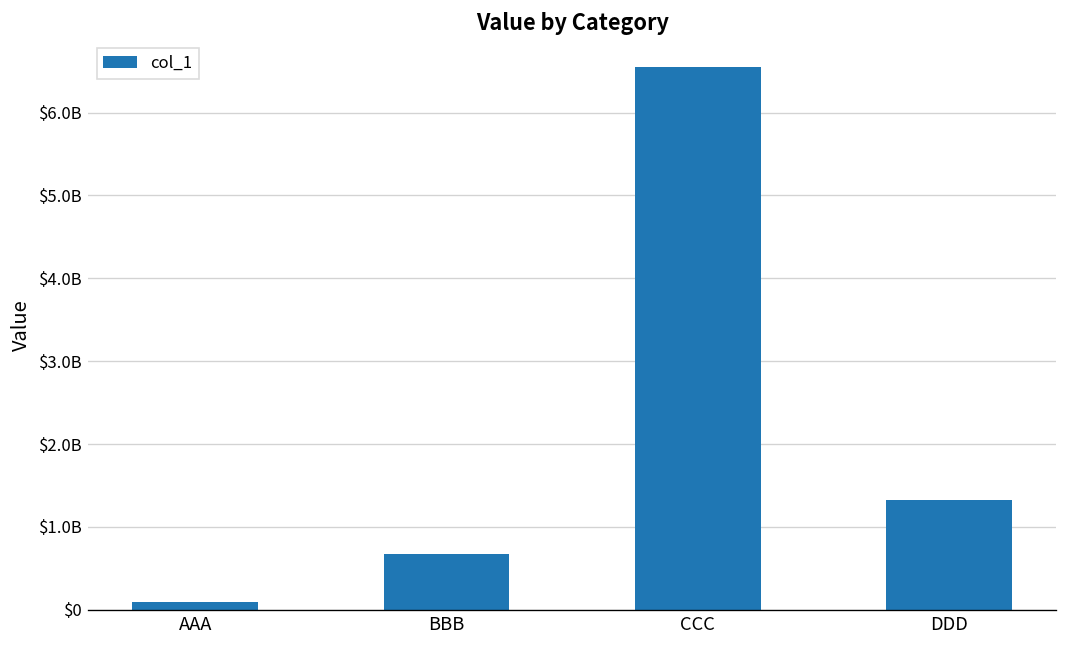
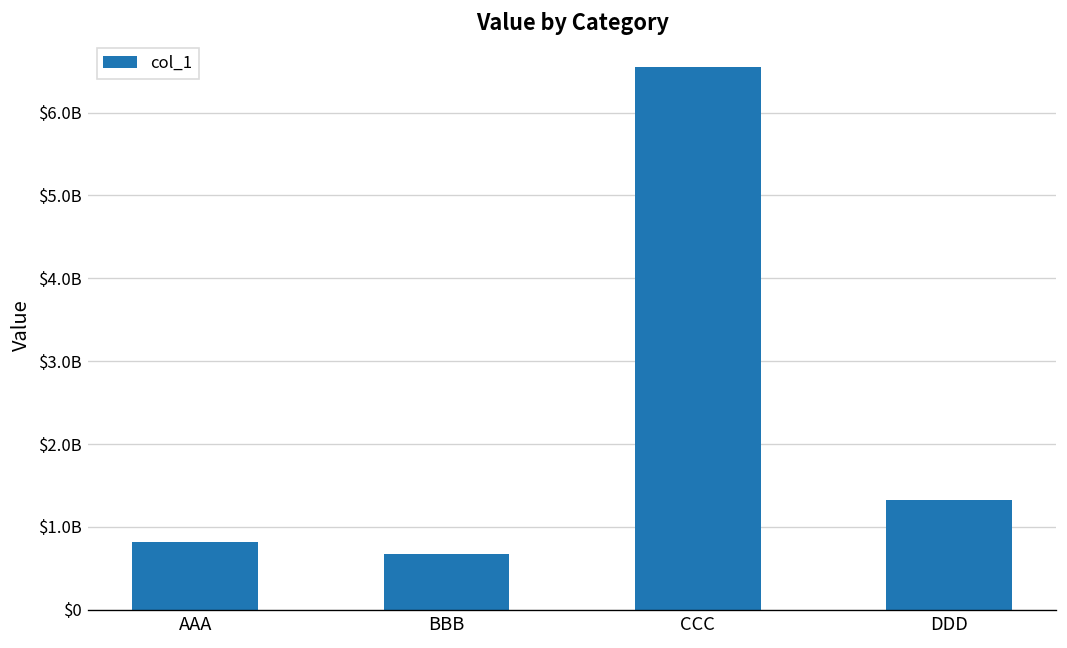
  {
-   "AAA": "$100000000",
+   "AAA": "$800000000",
    "BBB": "$700000000",
    "CCC": "$6500000000",
    "DDD": "$1300000000"
  }
